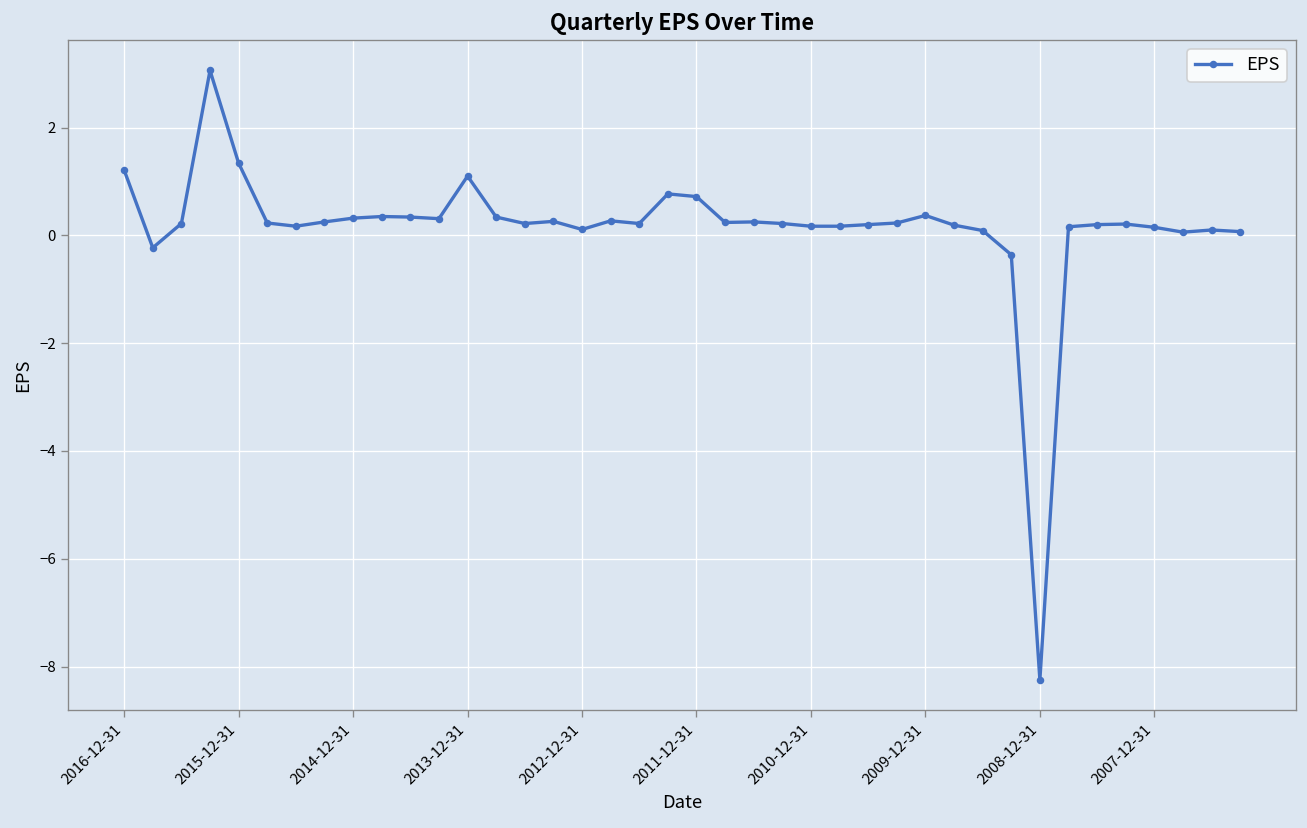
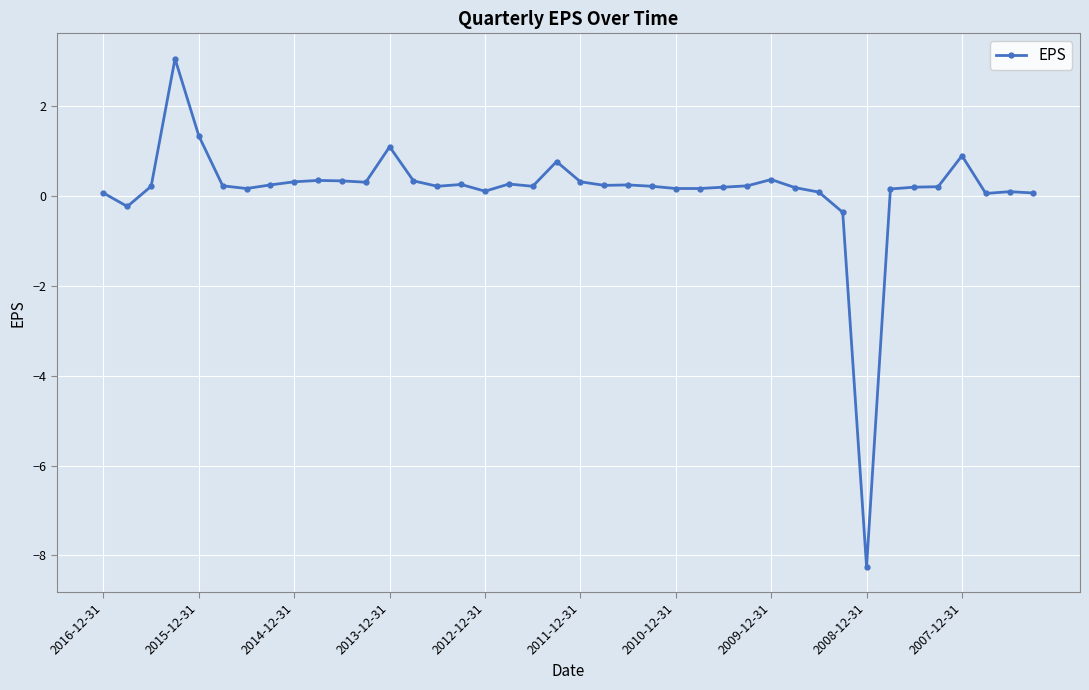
  {
-   "2016-12-31": 1.2,
+   "2016-12-31": 0.1,
    "2015-12-31": 1.3,
    "2014-12-31": 0.3,
    "2013-12-31": 1.1,
    "2012-12-31": 0.1,
-   "2011-12-31": 0.7,
+   "2011-12-31": 0.3,
    "2010-12-31": 0.2,
    "2009-12-31": 0.4,
    "2008-12-31": -8.3,
-   "2007-12-31": 0.2
+   "2007-12-31": 0.9
  }
